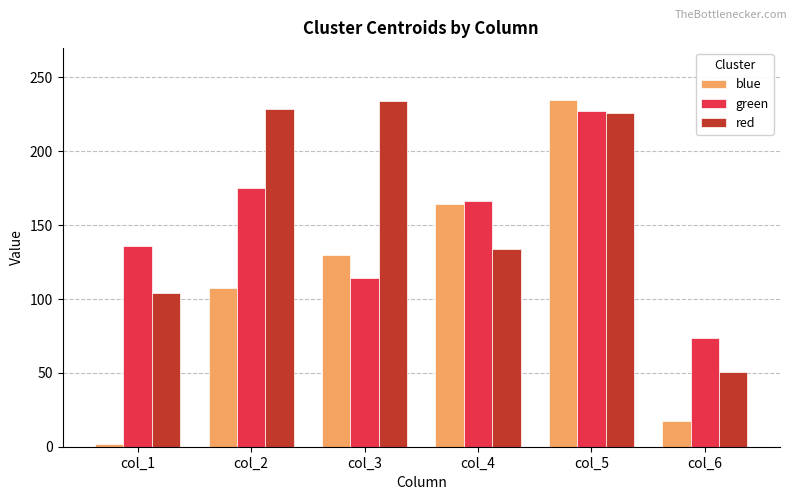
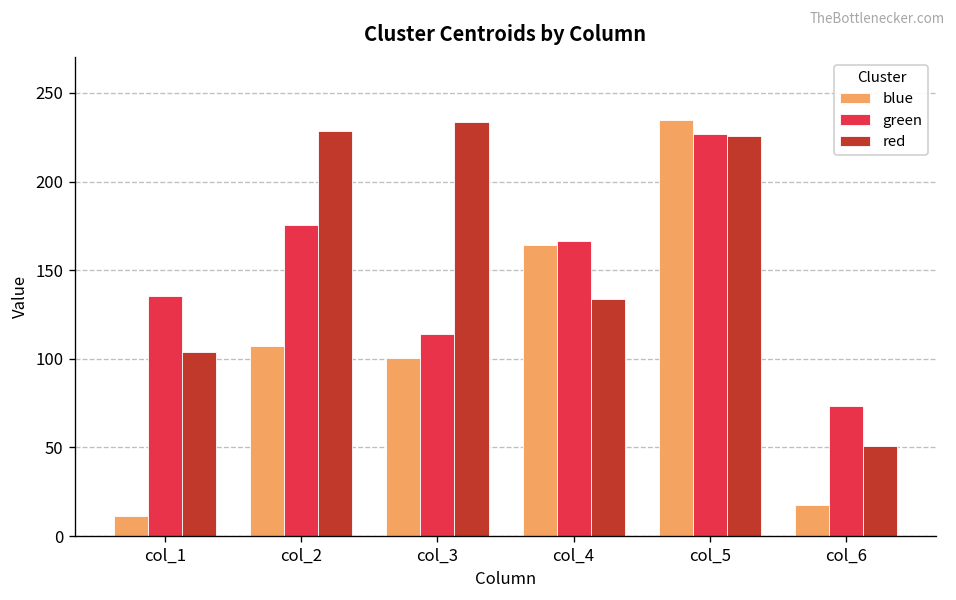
  {
    "blue": {
-     "col_1": 2,
+     "col_1": 11,
      "col_2": 107,
-     "col_3": 130,
+     "col_3": 101,
      "col_4": 164,
      "col_5": 235,
      "col_6": 18
    }
  }
